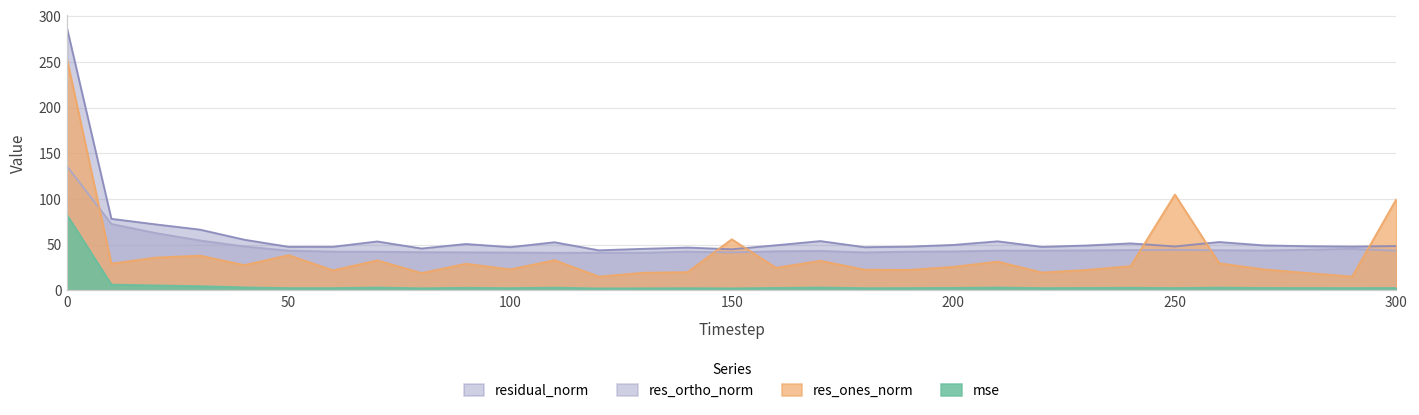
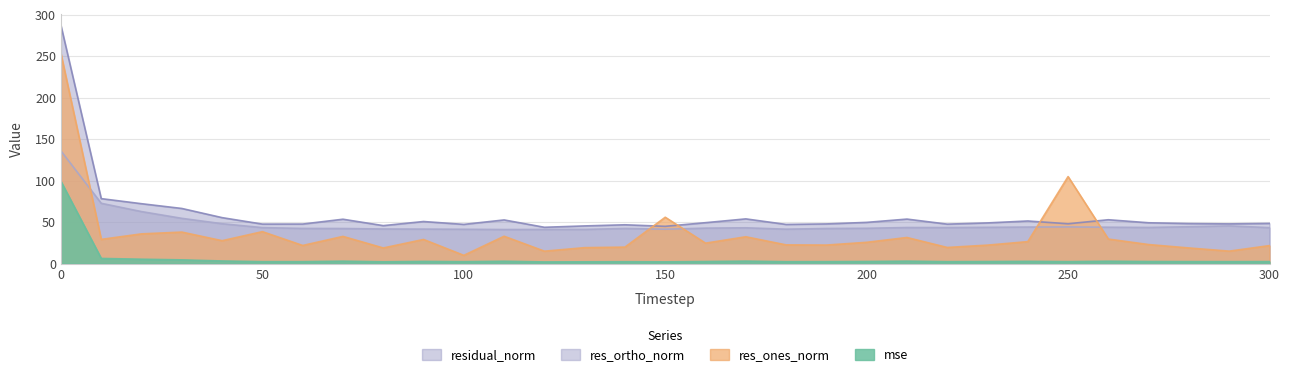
  {
    "res_ones_norm": {
      "0": 250,
      "50": 40,
-     "100": 20,
+     "100": 10,
      "150": 60,
      "200": 30,
      "250": 100,
-     "300": 100
+     "300": 20
    },
    "mse": {
-     "0": 80,
+     "0": 100,
      "50": 0,
      "100": 0,
      "150": 0,
      "200": 0,
      "250": 0,
      "300": 0
    }
  }
